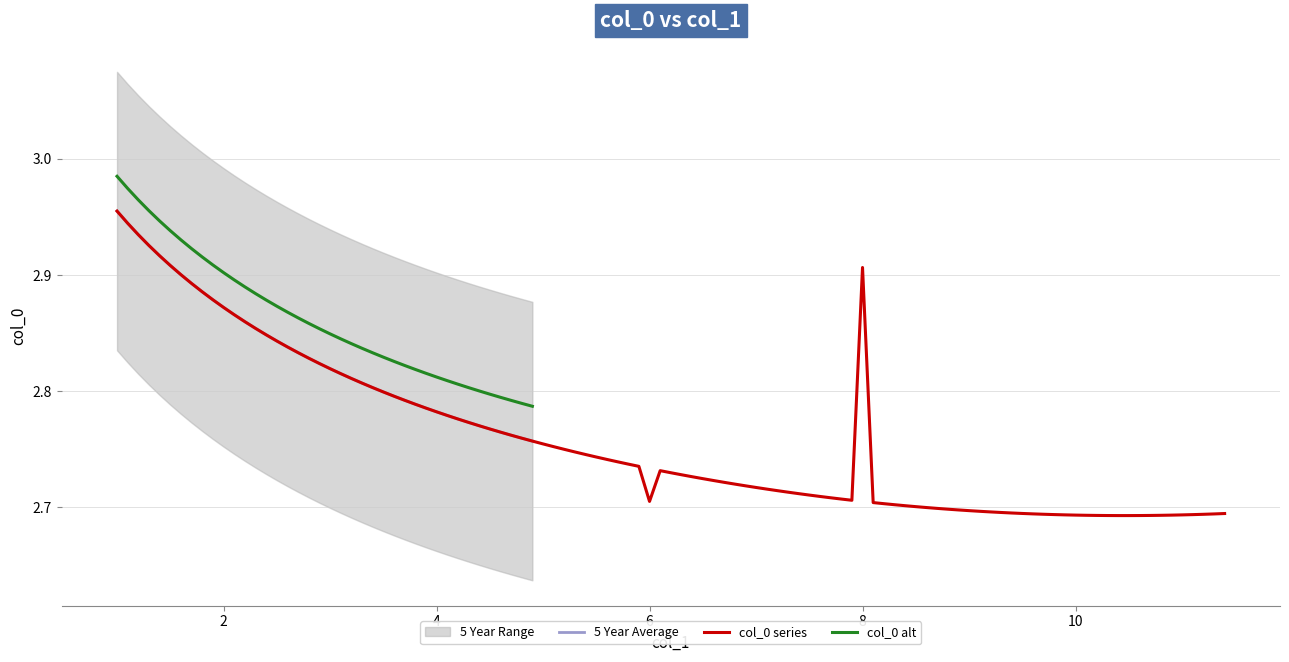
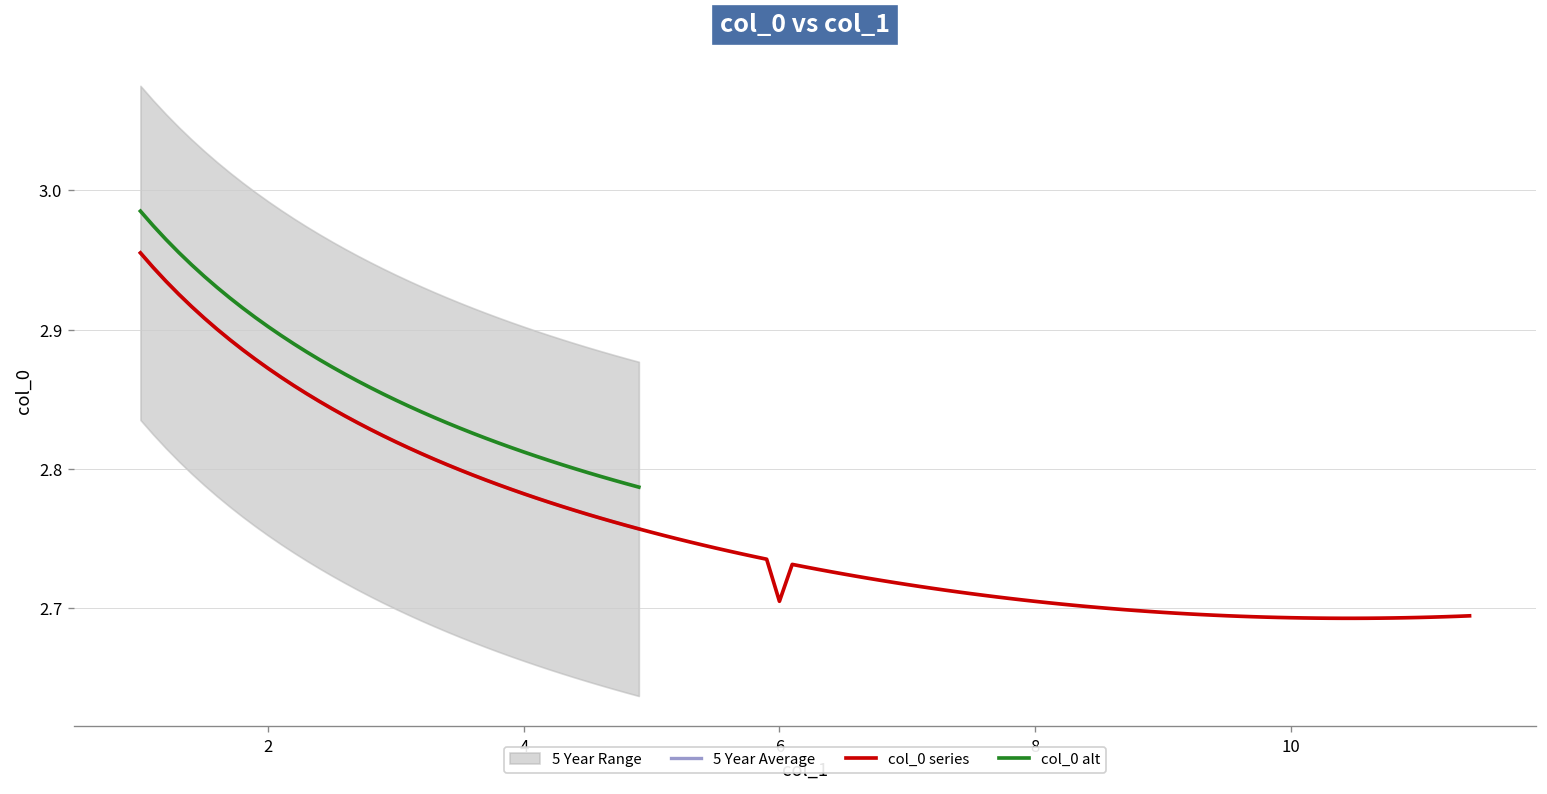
  {
    "col_0 series": {
      "6": 2.705,
-     "8": 2.906,
+     "8": 2.705,
      "10": 2.693
    },
    "col_0 alt": {
      "2": 2.902,
      "4": 2.812
    }
  }
